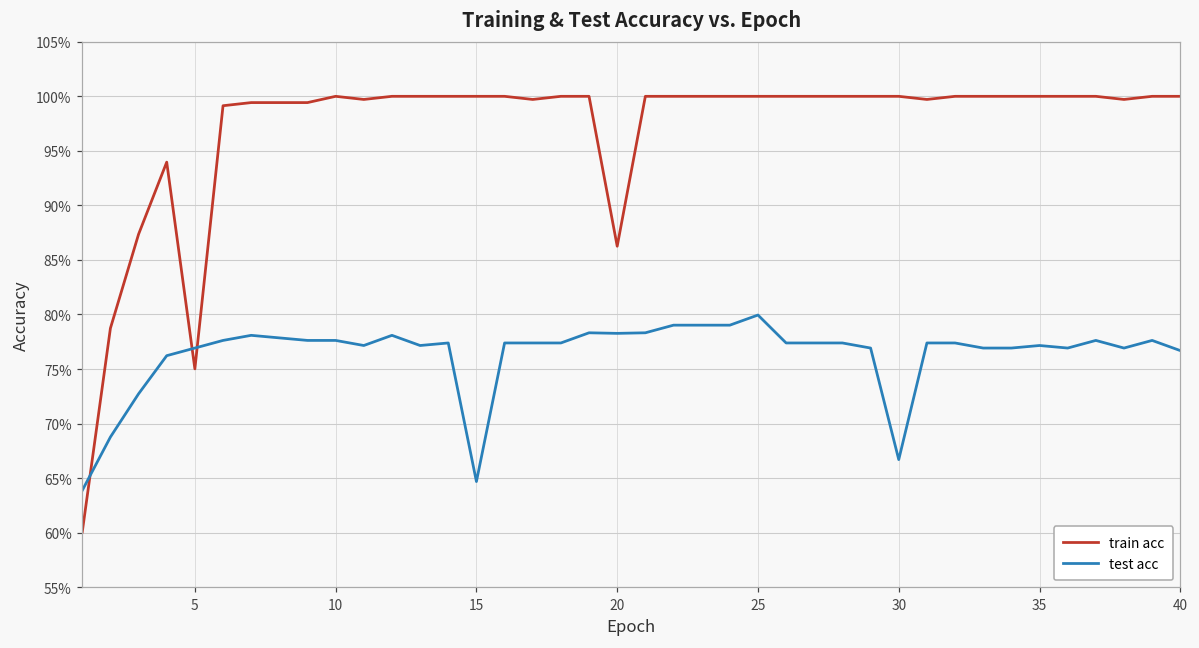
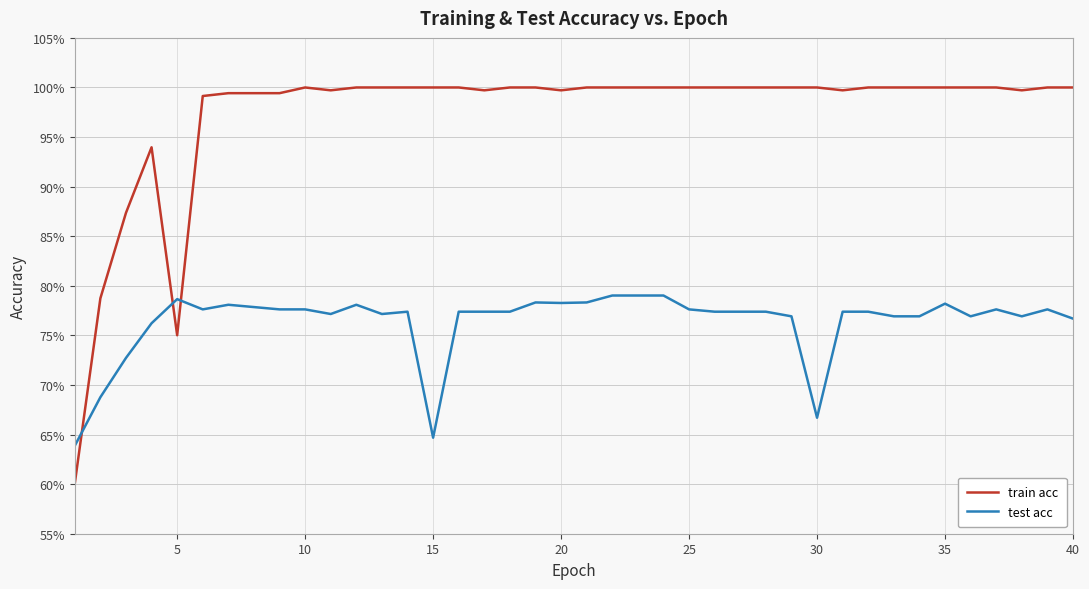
  {
    "train acc": {
      "5": "75%",
      "10": "100%",
      "15": "100%",
-     "20": "86%",
+     "20": "100%",
      "25": "100%",
      "30": "100%",
      "35": "100%",
      "40": "100%"
    },
    "test acc": {
-     "5": "77%",
+     "5": "79%",
      "10": "78%",
      "15": "65%",
      "20": "78%",
-     "25": "80%",
+     "25": "78%",
      "30": "67%",
-     "35": "77%",
+     "35": "78%",
      "40": "77%"
    }
  }
